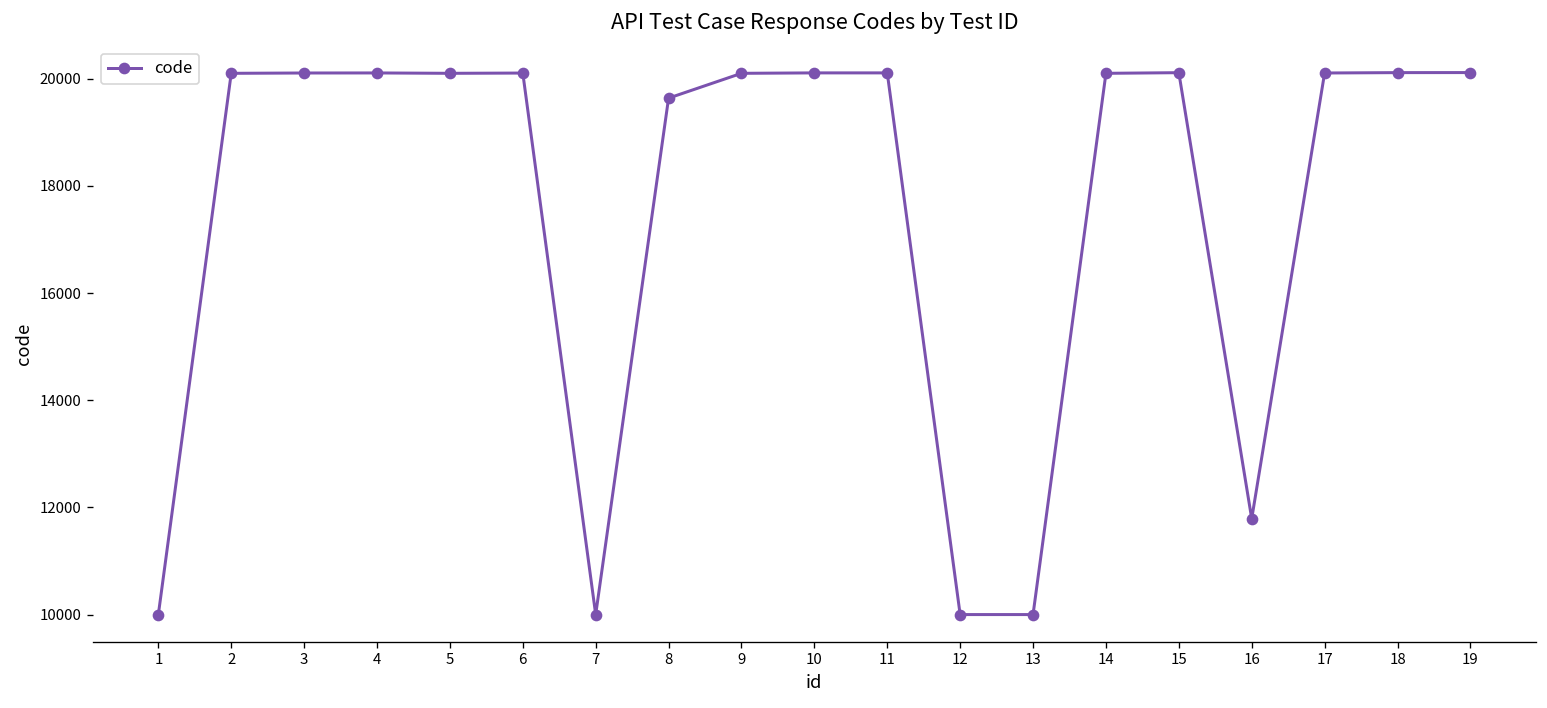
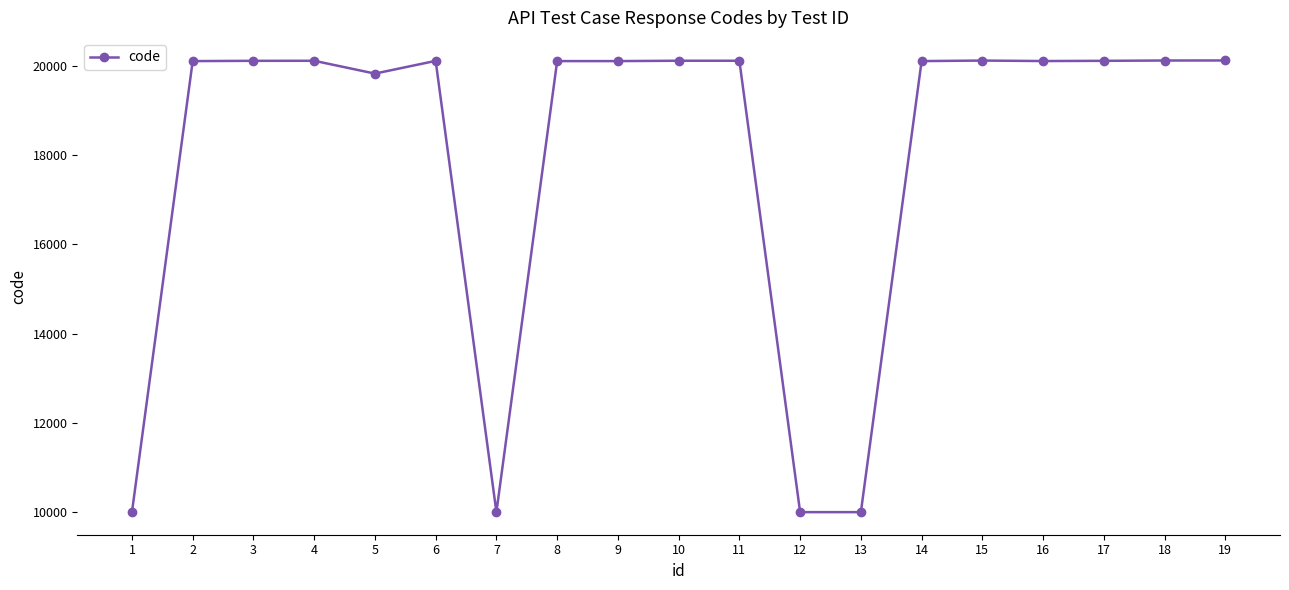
  {
    "1": 10000,
    "2": 20100,
    "3": 20100,
    "4": 20100,
-   "5": 20100,
+   "5": 19800,
    "6": 20100,
    "7": 10000,
-   "8": 19600,
+   "8": 20100,
    "9": 20100,
    "10": 20100,
    "11": 20100,
    "12": 10000,
    "13": 10000,
    "14": 20100,
    "15": 20100,
-   "16": 11800,
+   "16": 20100,
    "17": 20100,
    "18": 20100,
    "19": 20100
  }
